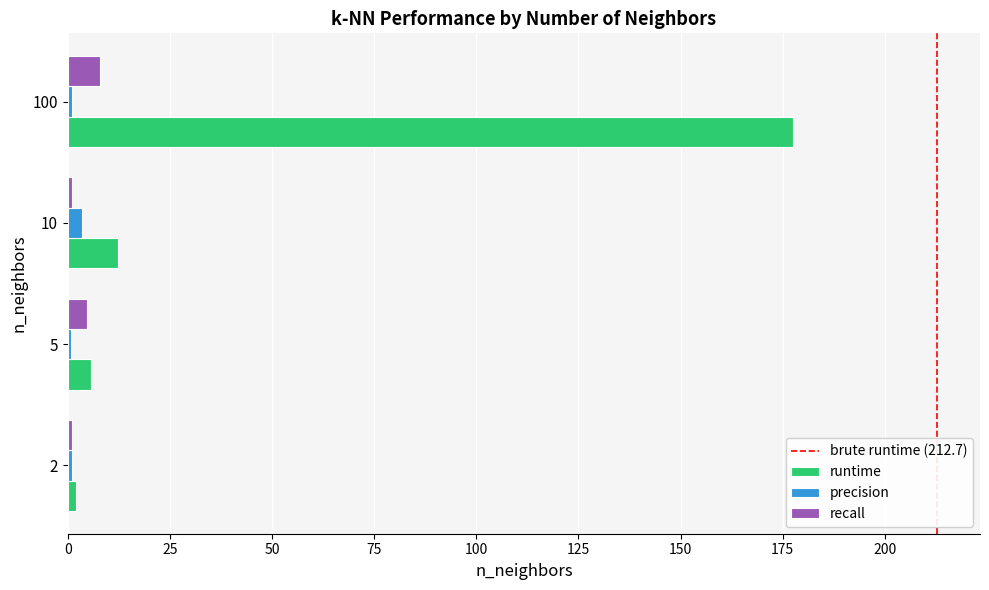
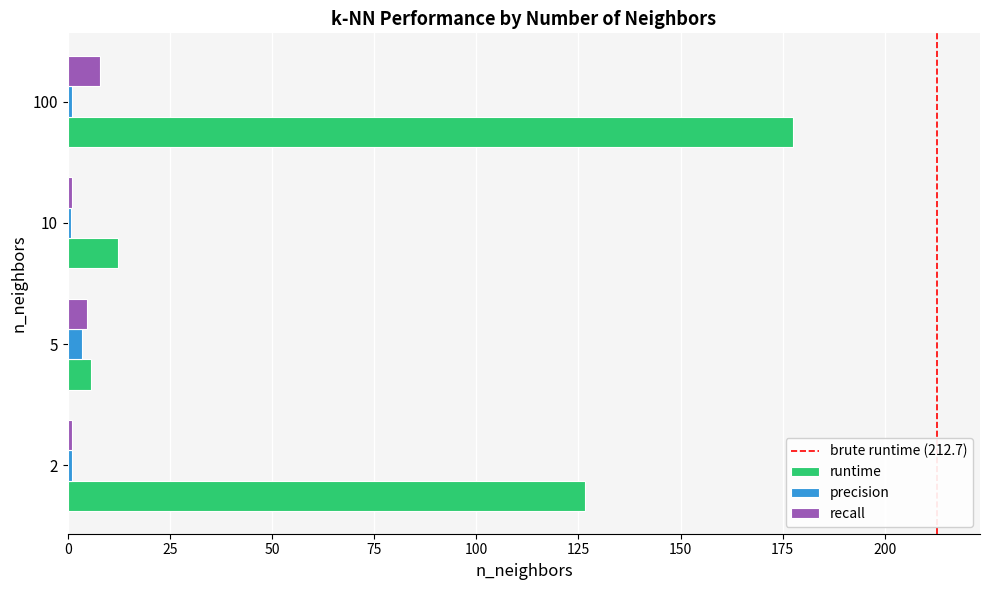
  {
    "runtime": {
      "100": 178,
      "10": 12,
      "5": 6,
-     "2": 2
+     "2": 127
    },
    "precision": {
      "100": 1,
-     "10": 4,
-     "5": 1,
+     "10": 1,
+     "5": 3,
      "2": 1
    },
    "recall": {
      "100": 8,
      "10": 1,
      "5": 5,
      "2": 1
    }
  }
